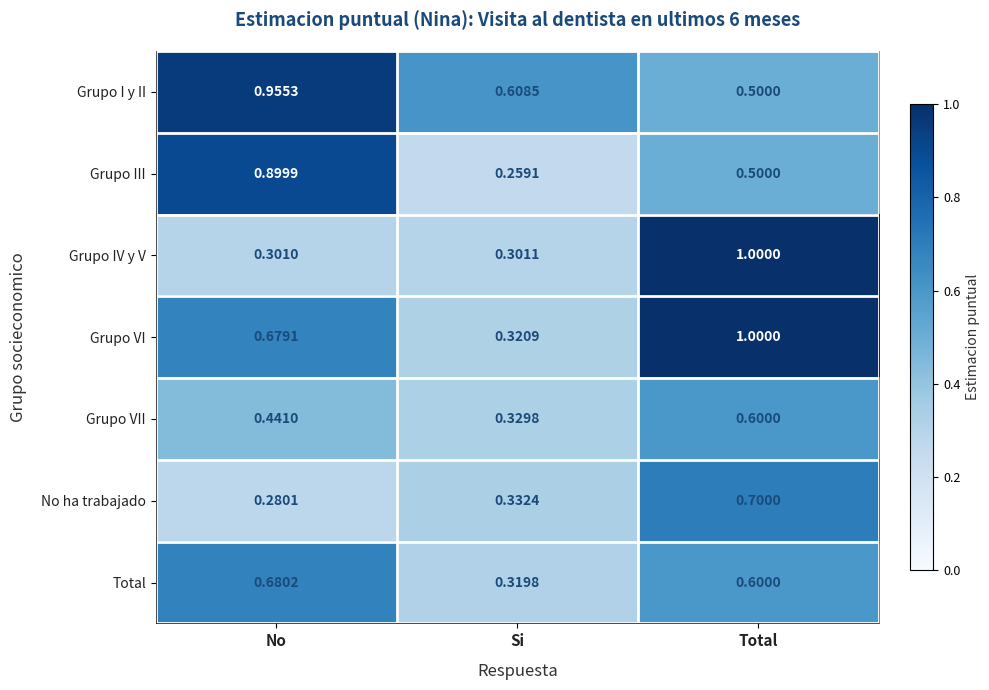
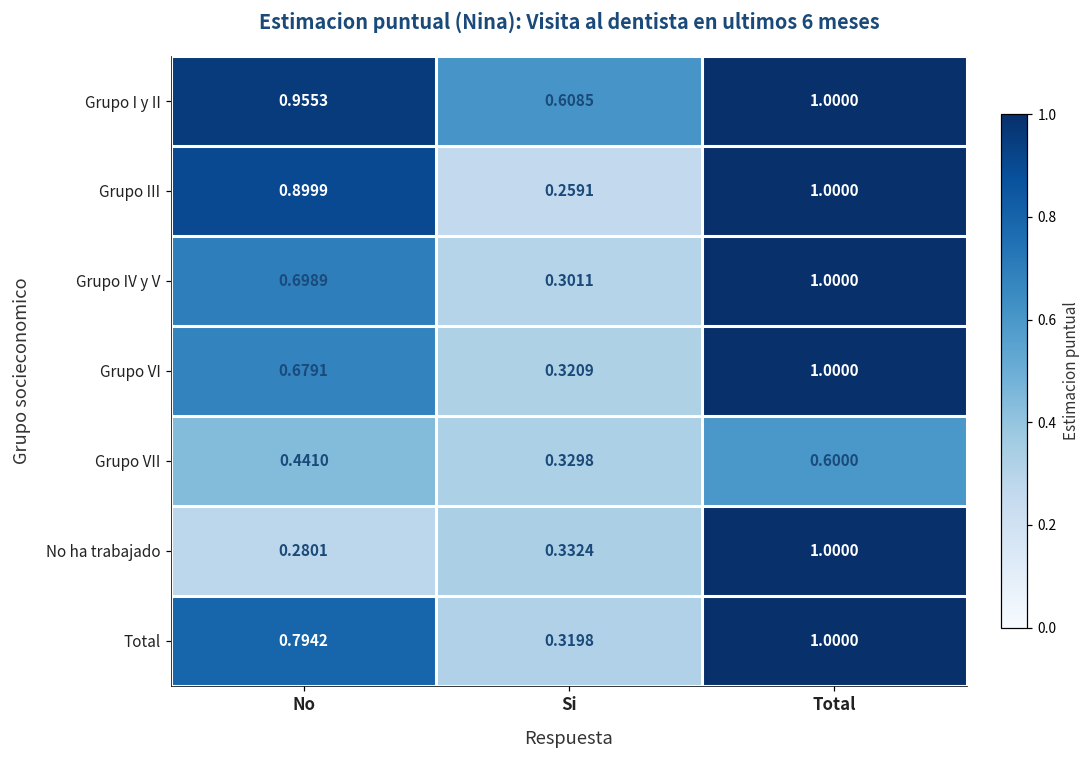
  {
    "Grupo I y II": {
      "No": 0.9553,
      "Si": 0.6085,
-     "Total": 0.5000
+     "Total": 1.0000
    },
    "Grupo III": {
      "No": 0.8999,
      "Si": 0.2591,
-     "Total": 0.5000
+     "Total": 1.0000
    },
    "Grupo IV y V": {
-     "No": 0.3010,
+     "No": 0.6989,
      "Si": 0.3011,
      "Total": 1.0000
    },
    "Grupo VI": {
      "No": 0.6791,
      "Si": 0.3209,
      "Total": 1.0000
    },
    "Grupo VII": {
      "No": 0.4410,
      "Si": 0.3298,
      "Total": 0.6000
    },
    "No ha trabajado": {
      "No": 0.2801,
      "Si": 0.3324,
-     "Total": 0.7000
+     "Total": 1.0000
    },
    "Total": {
-     "No": 0.6802,
+     "No": 0.7942,
      "Si": 0.3198,
-     "Total": 0.6000
+     "Total": 1.0000
    }
  }
